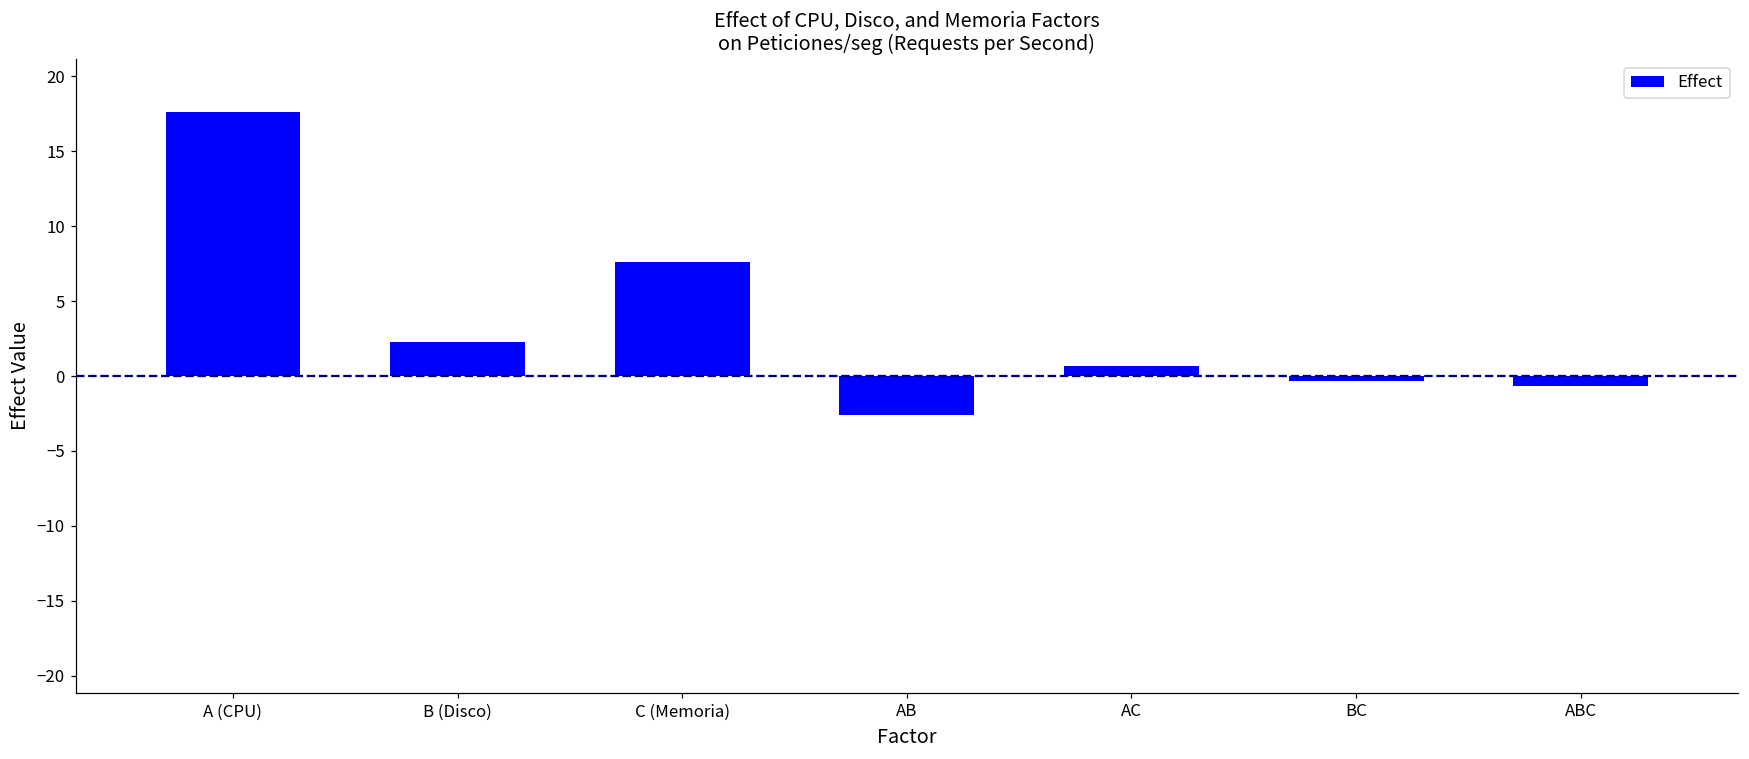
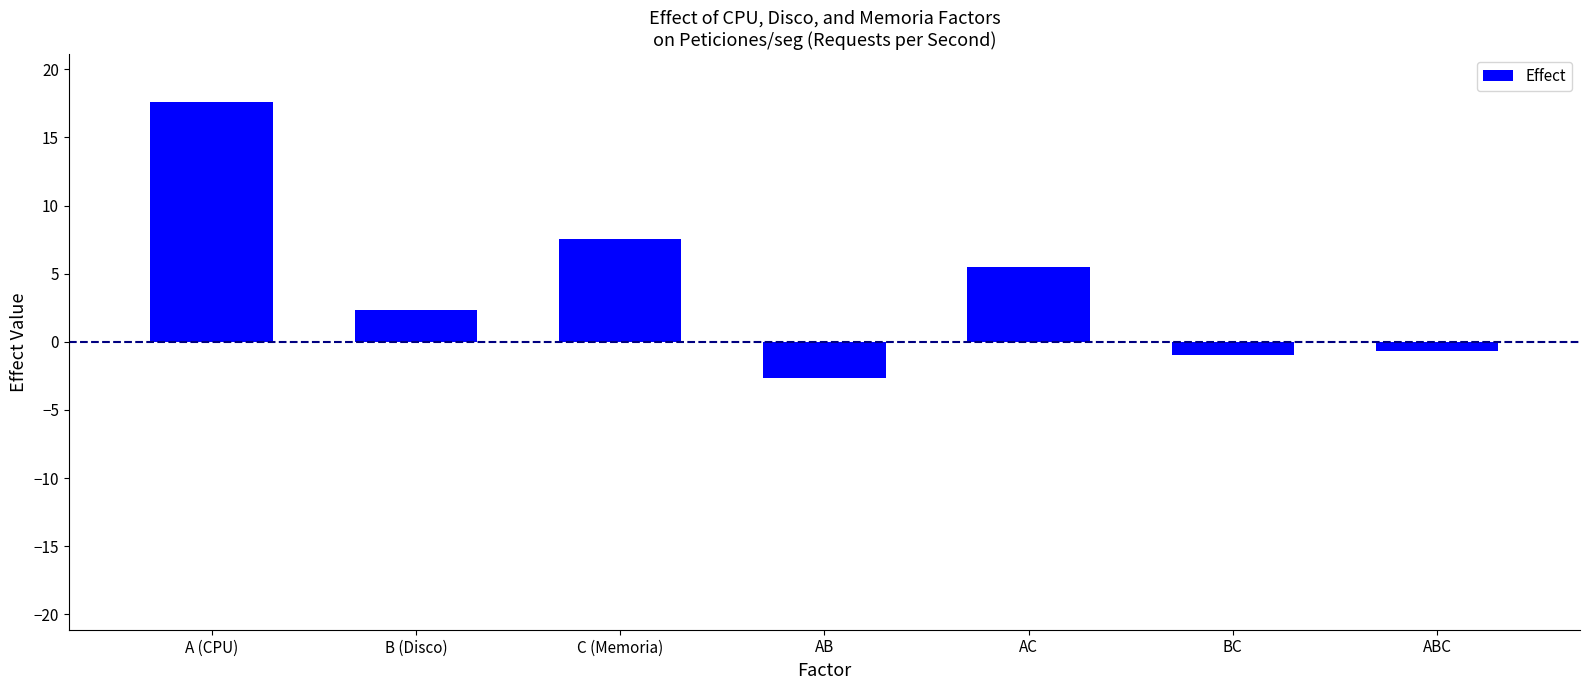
  {
    "A (CPU)": 17.6,
    "B (Disco)": 2.3,
    "C (Memoria)": 7.6,
    "AB": -2.6,
-   "AC": 0.7,
-   "BC": -0.3,
+   "AC": 5.5,
+   "BC": -1.0,
    "ABC": -0.7
  }
